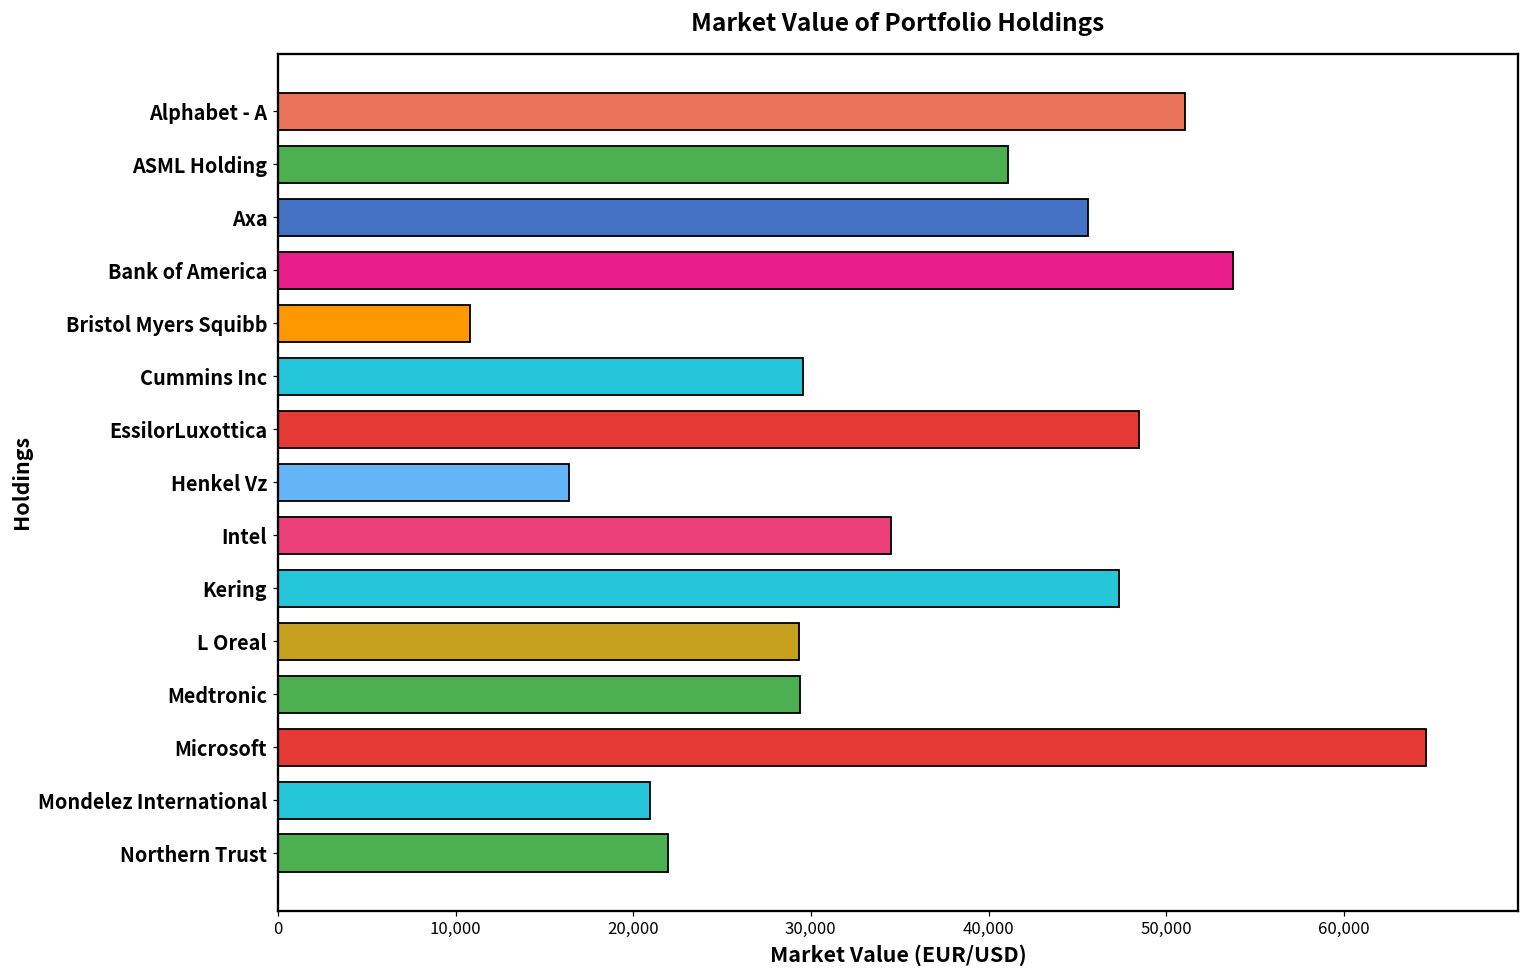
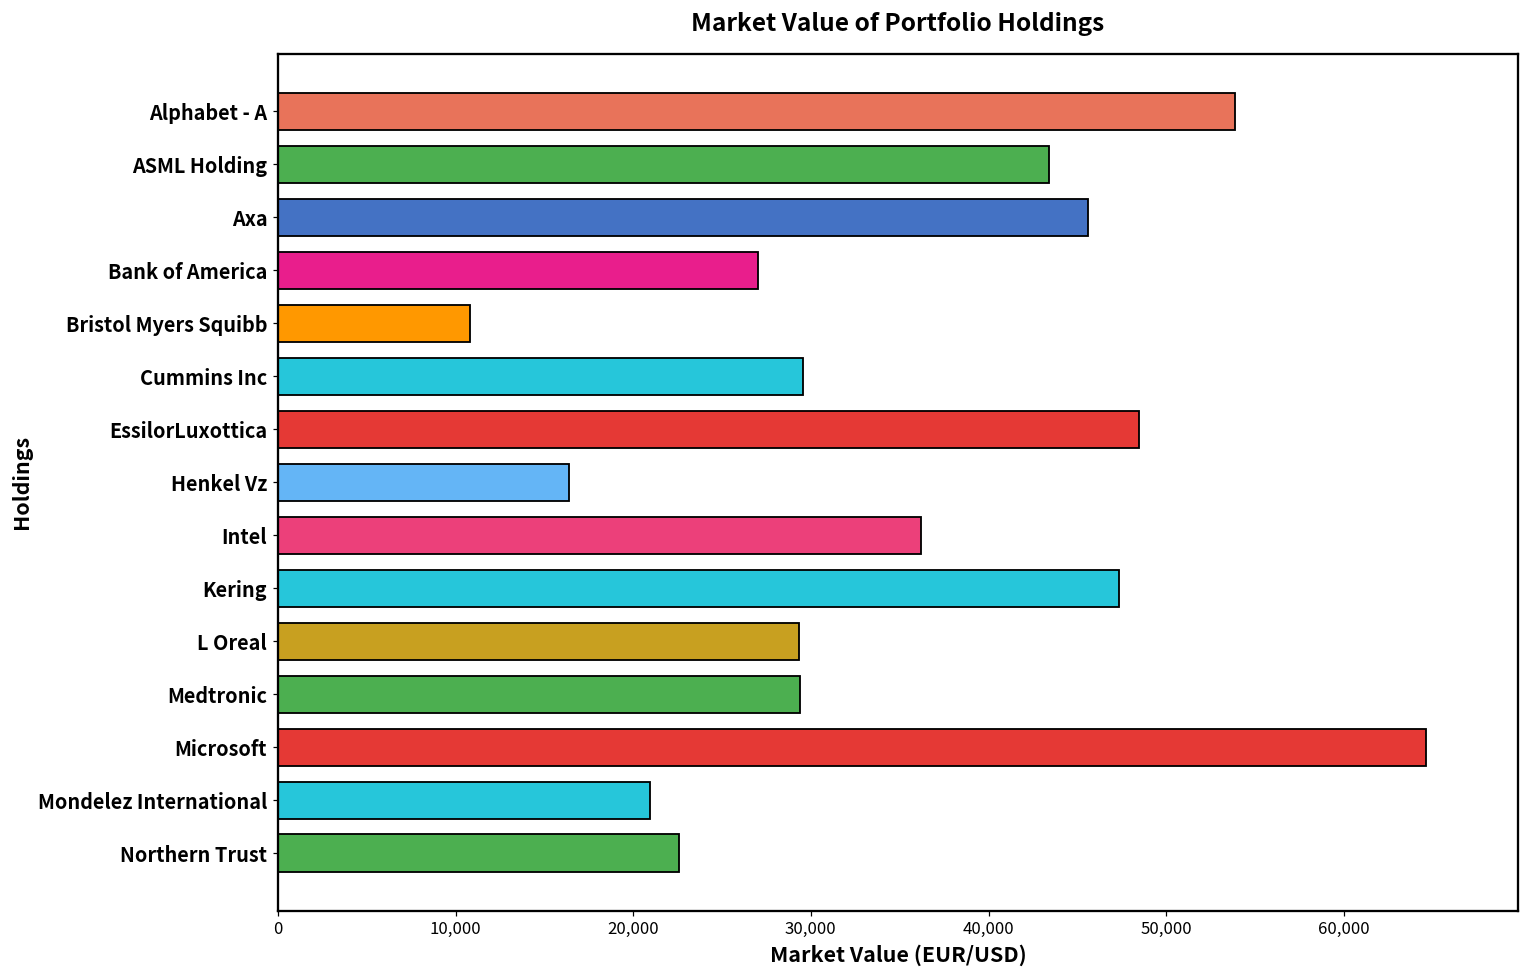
  {
-   "Alphabet - A": "51,100",
-   "ASML Holding": "41,100",
+   "Alphabet - A": "53,900",
+   "ASML Holding": "43,400",
    "Axa": "45,600",
-   "Bank of America": "53,700",
+   "Bank of America": "27,000",
    "Bristol Myers Squibb": "10,800",
    "Cummins Inc": "29,500",
    "EssilorLuxottica": "48,500",
    "Henkel Vz": "16,400",
-   "Intel": "34,500",
+   "Intel": "36,200",
    "Kering": "47,400",
    "L Oreal": "29,300",
    "Medtronic": "29,400",
    "Microsoft": "64,600",
    "Mondelez International": "21,000",
-   "Northern Trust": "22,000"
+   "Northern Trust": "22,600"
  }
